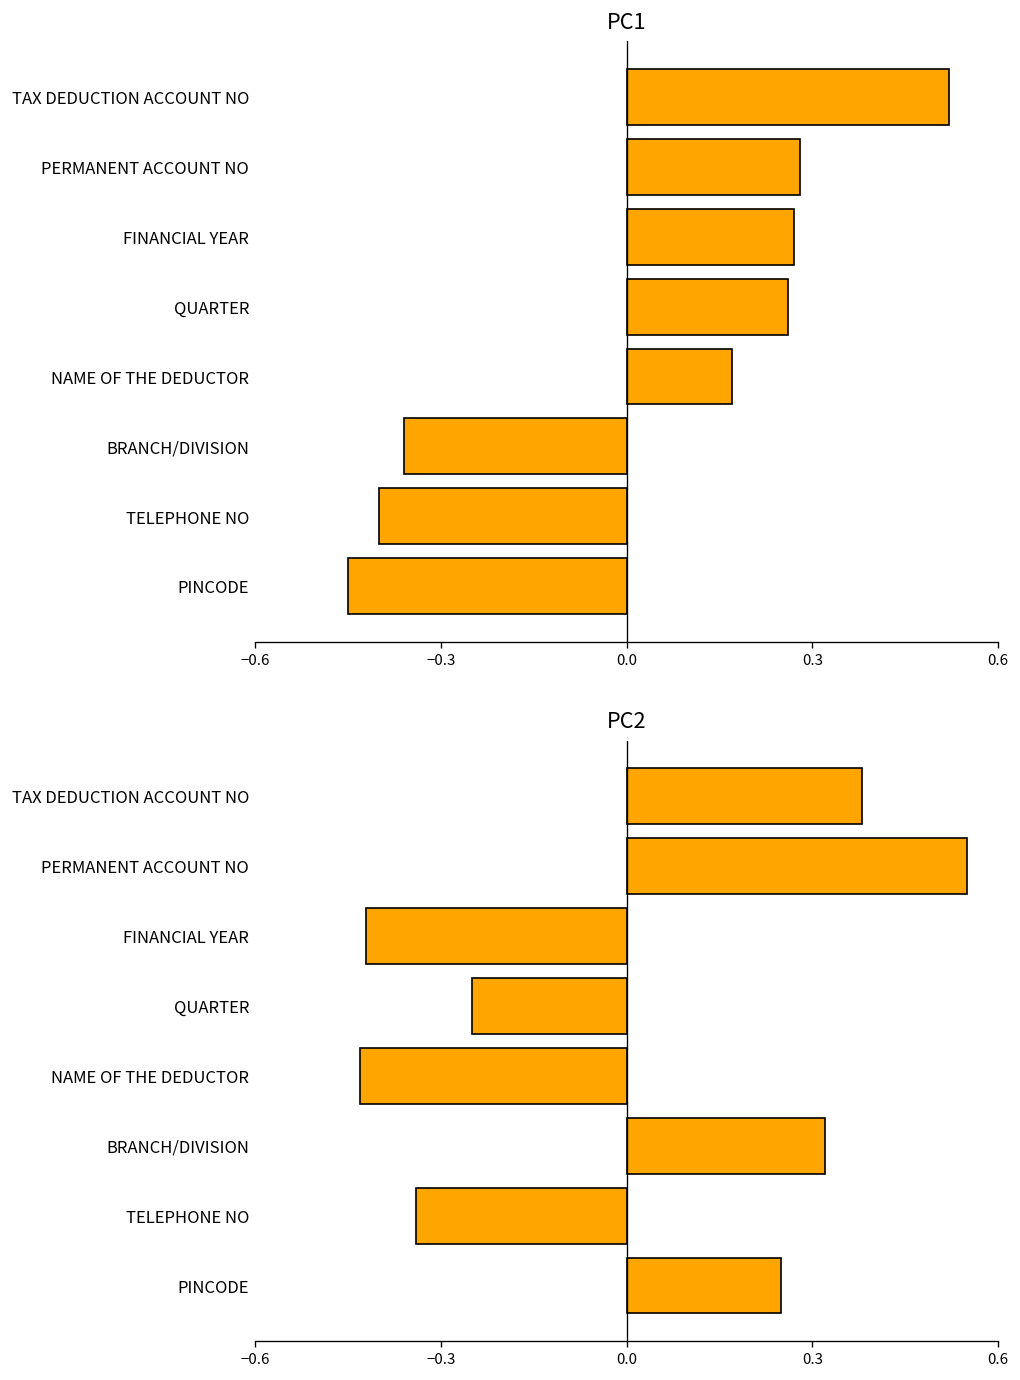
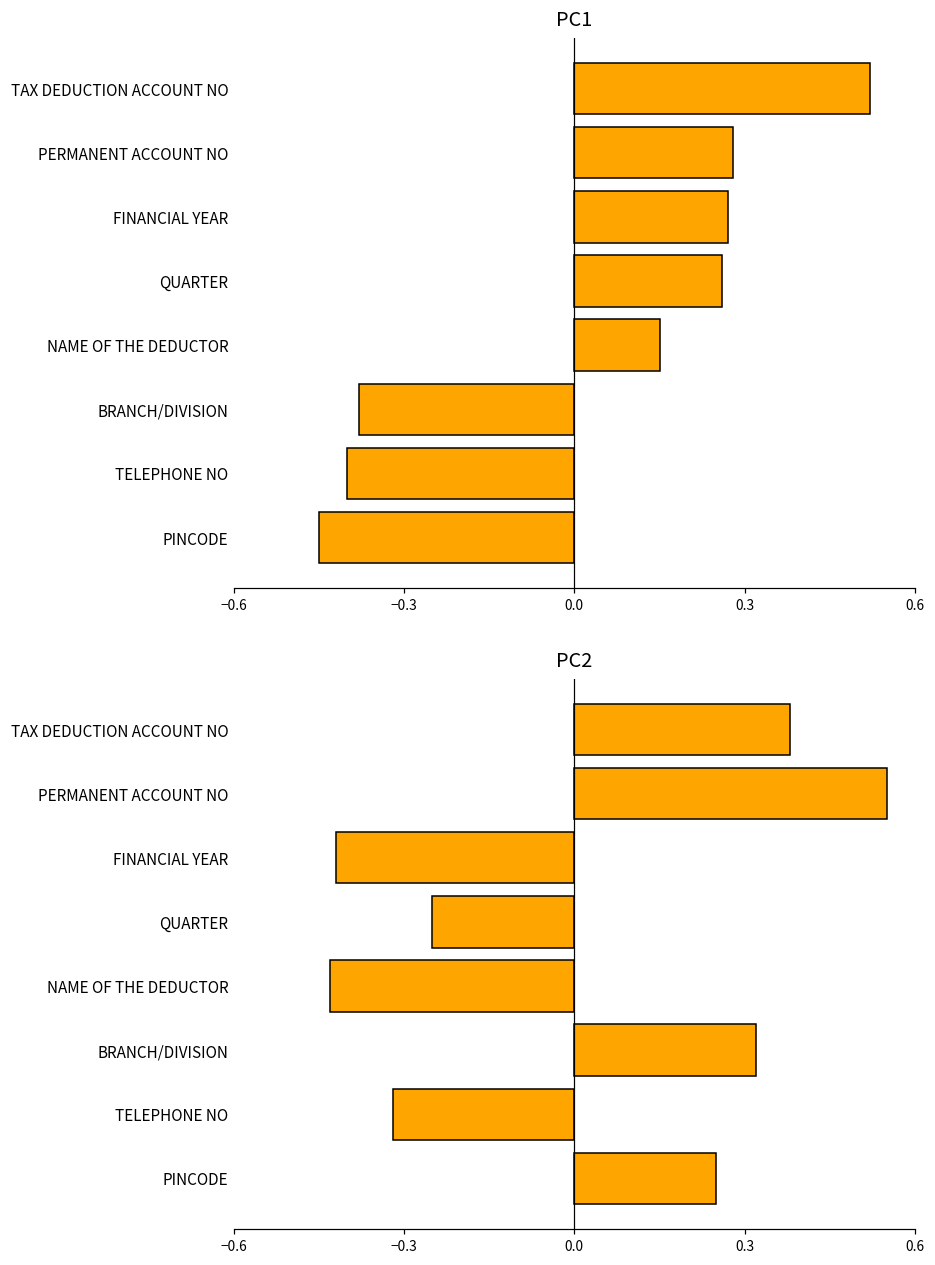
  {
    "PC1": {
      "TAX DEDUCTION ACCOUNT NO": 0.52,
      "PERMANENT ACCOUNT NO": 0.28,
      "FINANCIAL YEAR": 0.27,
      "QUARTER": 0.26,
-     "NAME OF THE DEDUCTOR": 0.17,
-     "BRANCH/DIVISION": -0.36,
+     "NAME OF THE DEDUCTOR": 0.15,
+     "BRANCH/DIVISION": -0.38,
      "TELEPHONE NO": -0.40,
      "PINCODE": -0.45
    },
    "PC2": {
      "TAX DEDUCTION ACCOUNT NO": 0.38,
      "PERMANENT ACCOUNT NO": 0.55,
      "FINANCIAL YEAR": -0.42,
      "QUARTER": -0.25,
      "NAME OF THE DEDUCTOR": -0.43,
      "BRANCH/DIVISION": 0.32,
-     "TELEPHONE NO": -0.34,
+     "TELEPHONE NO": -0.32,
      "PINCODE": 0.25
    }
  }
